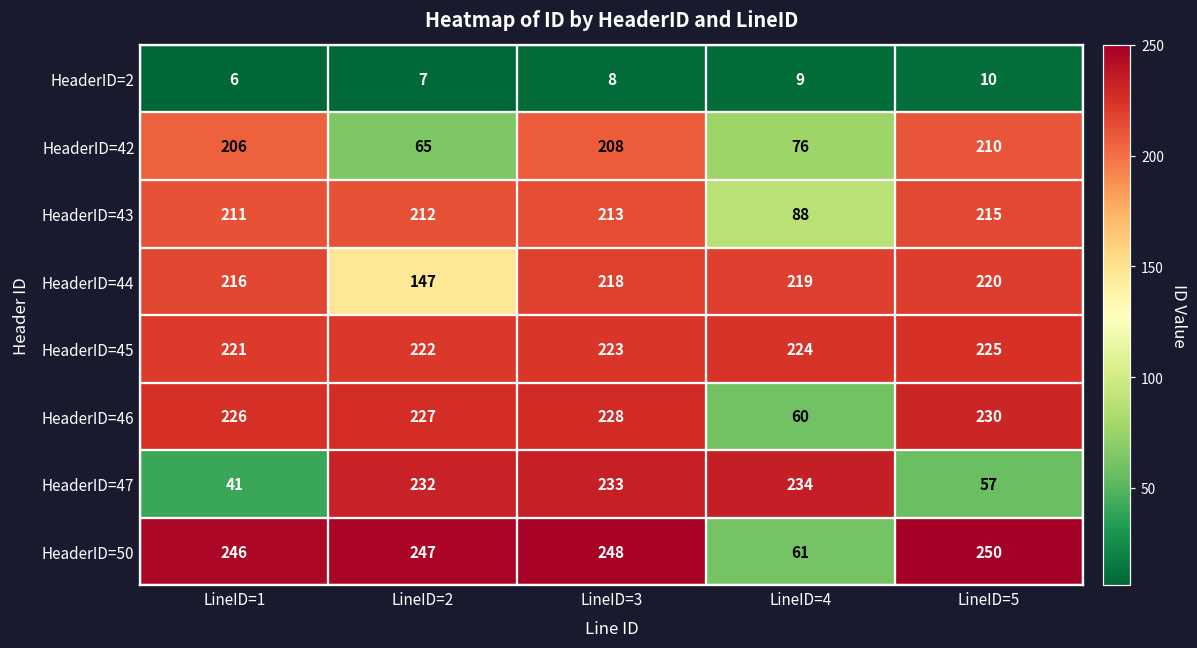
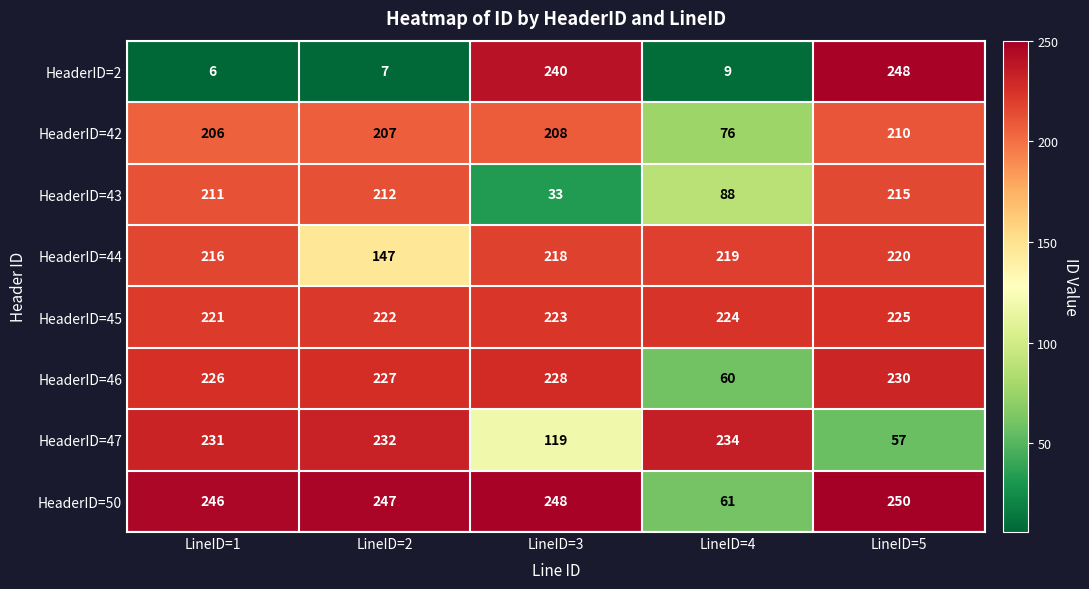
  {
    "HeaderID=2": {
      "LineID=1": 6,
      "LineID=2": 7,
-     "LineID=3": 8,
+     "LineID=3": 240,
      "LineID=4": 9,
-     "LineID=5": 10
+     "LineID=5": 248
    },
    "HeaderID=42": {
      "LineID=1": 206,
-     "LineID=2": 65,
+     "LineID=2": 207,
      "LineID=3": 208,
      "LineID=4": 76,
      "LineID=5": 210
    },
    "HeaderID=43": {
      "LineID=1": 211,
      "LineID=2": 212,
-     "LineID=3": 213,
+     "LineID=3": 33,
      "LineID=4": 88,
      "LineID=5": 215
    },
    "HeaderID=44": {
      "LineID=1": 216,
      "LineID=2": 147,
      "LineID=3": 218,
      "LineID=4": 219,
      "LineID=5": 220
    },
    "HeaderID=45": {
      "LineID=1": 221,
      "LineID=2": 222,
      "LineID=3": 223,
      "LineID=4": 224,
      "LineID=5": 225
    },
    "HeaderID=46": {
      "LineID=1": 226,
      "LineID=2": 227,
      "LineID=3": 228,
      "LineID=4": 60,
      "LineID=5": 230
    },
    "HeaderID=47": {
-     "LineID=1": 41,
+     "LineID=1": 231,
      "LineID=2": 232,
-     "LineID=3": 233,
+     "LineID=3": 119,
      "LineID=4": 234,
      "LineID=5": 57
    },
    "HeaderID=50": {
      "LineID=1": 246,
      "LineID=2": 247,
      "LineID=3": 248,
      "LineID=4": 61,
      "LineID=5": 250
    }
  }
